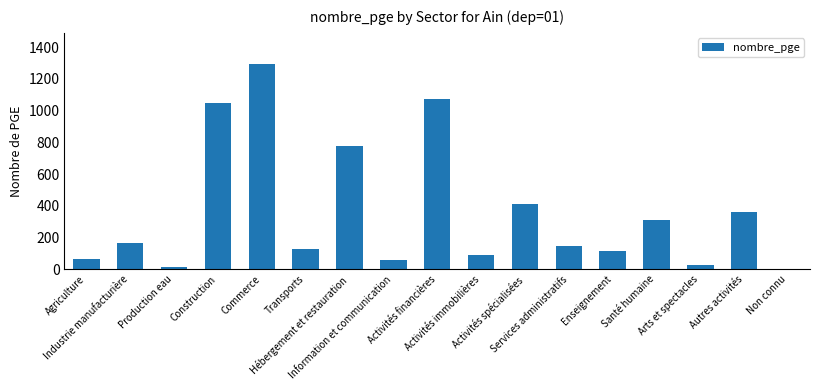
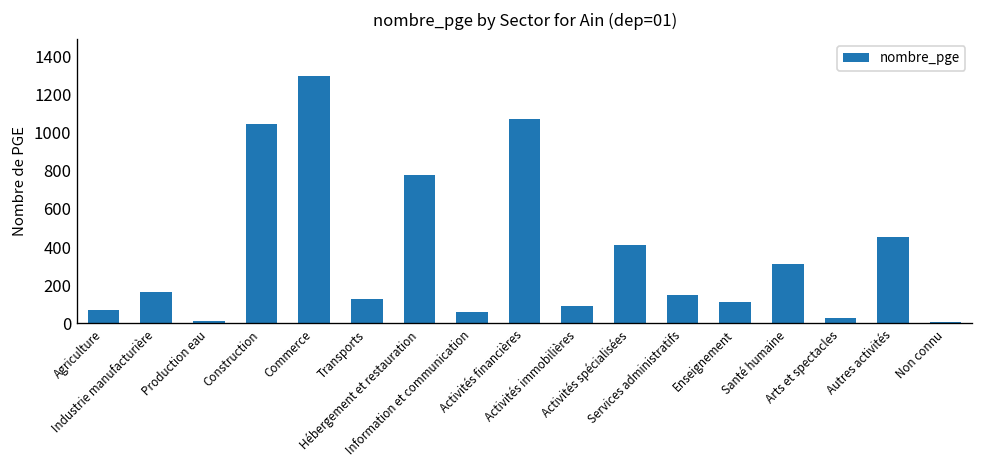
  {
    "Agriculture": 70,
    "Industrie manufacturière": 160,
    "Construction": 1050,
    "Commerce": 1300,
    "Transports": 130,
    "Hébergement et restauration": 780,
    "Information et communication": 60,
    "Activités financières": 1080,
    "Activités immobilières": 90,
    "Activités spécialisées": 410,
    "Services administratifs": 150,
    "Enseignement": 110,
    "Santé humaine": 310,
    "Arts et spectacles": 30,
-   "Autres activités": 360
+   "Autres activités": 450
  }
